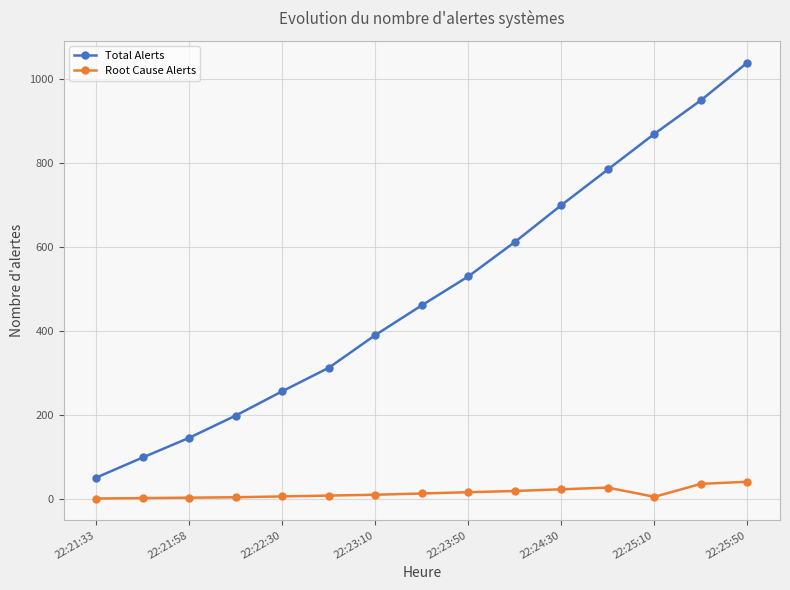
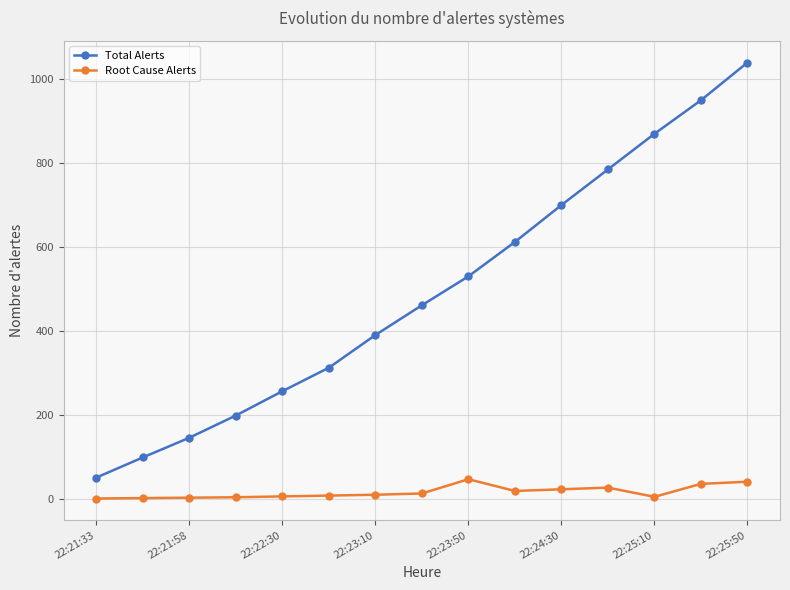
  {
    "Total Alerts": {
      "22:21:33": 50,
      "22:21:58": 150,
      "22:22:30": 260,
      "22:23:10": 390,
      "22:23:50": 530,
      "22:24:30": 700,
      "22:25:10": 870,
      "22:25:50": 1040
    },
    "Root Cause Alerts": {
      "22:21:33": 0,
      "22:21:58": 0,
      "22:22:30": 10,
      "22:23:10": 10,
-     "22:23:50": 20,
+     "22:23:50": 50,
      "22:24:30": 20,
      "22:25:10": 0,
      "22:25:50": 40
    }
  }
